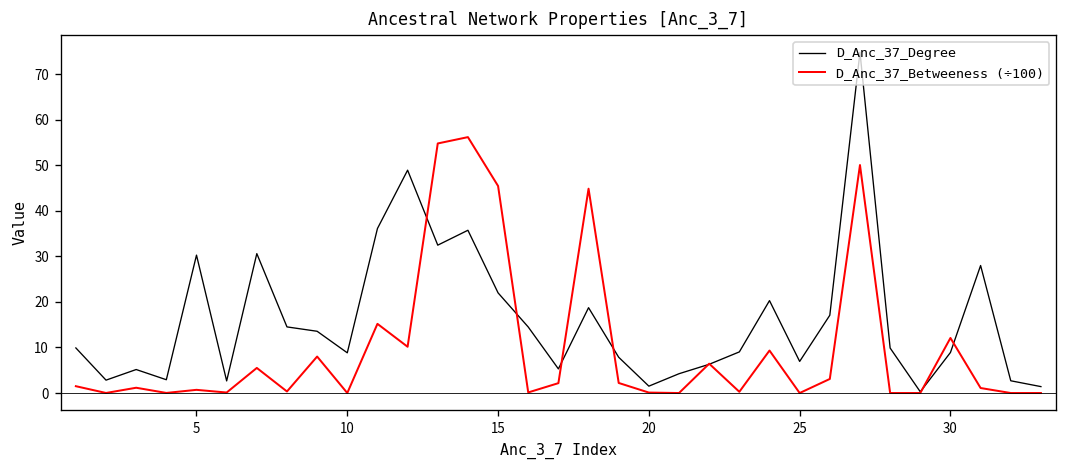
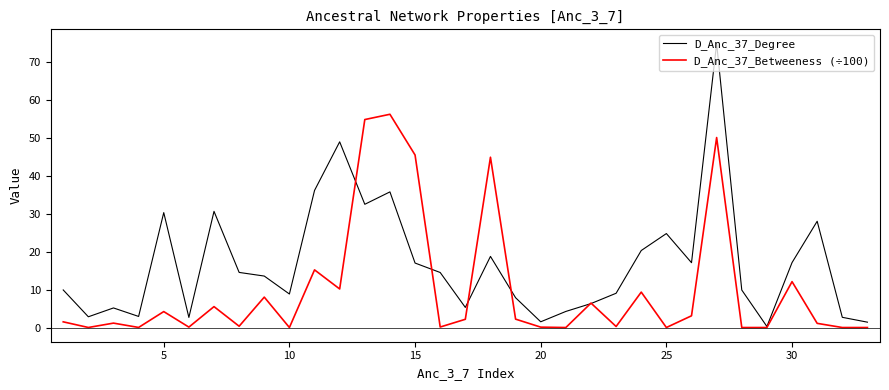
  {
    "D_Anc_37_Degree": {
      "5": 30,
      "10": 9,
-     "15": 22,
+     "15": 17,
      "20": 2,
-     "25": 7,
-     "30": 9
+     "25": 25,
+     "30": 17
    },
    "D_Anc_37_Betweeness (÷100)": {
-     "5": 1,
+     "5": 4,
      "10": 0,
      "15": 45,
      "20": 0,
      "25": 0,
      "30": 12
    }
  }
